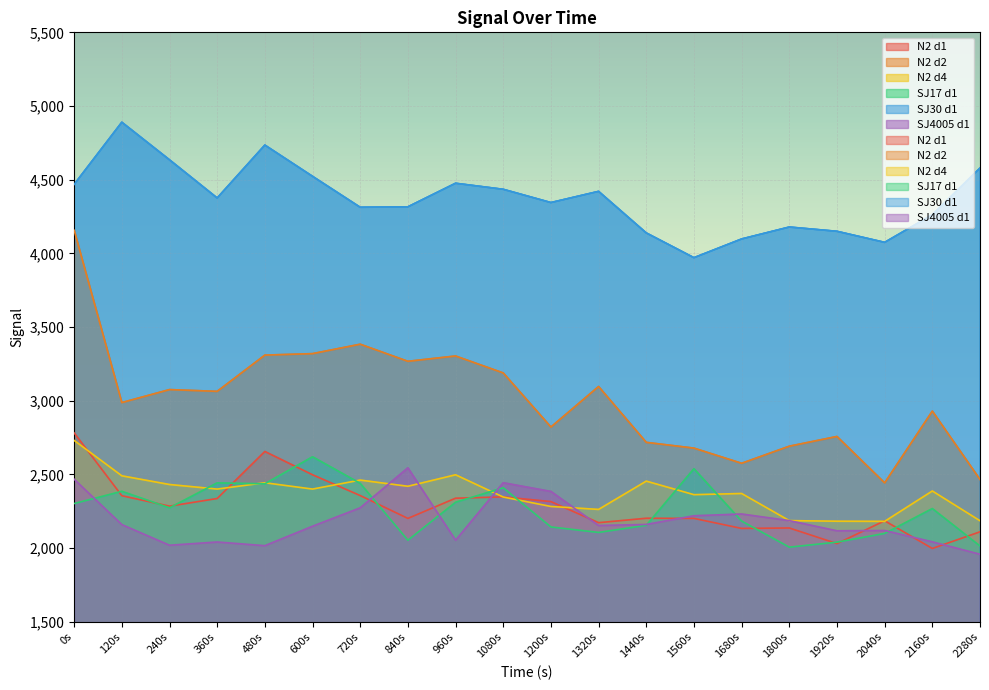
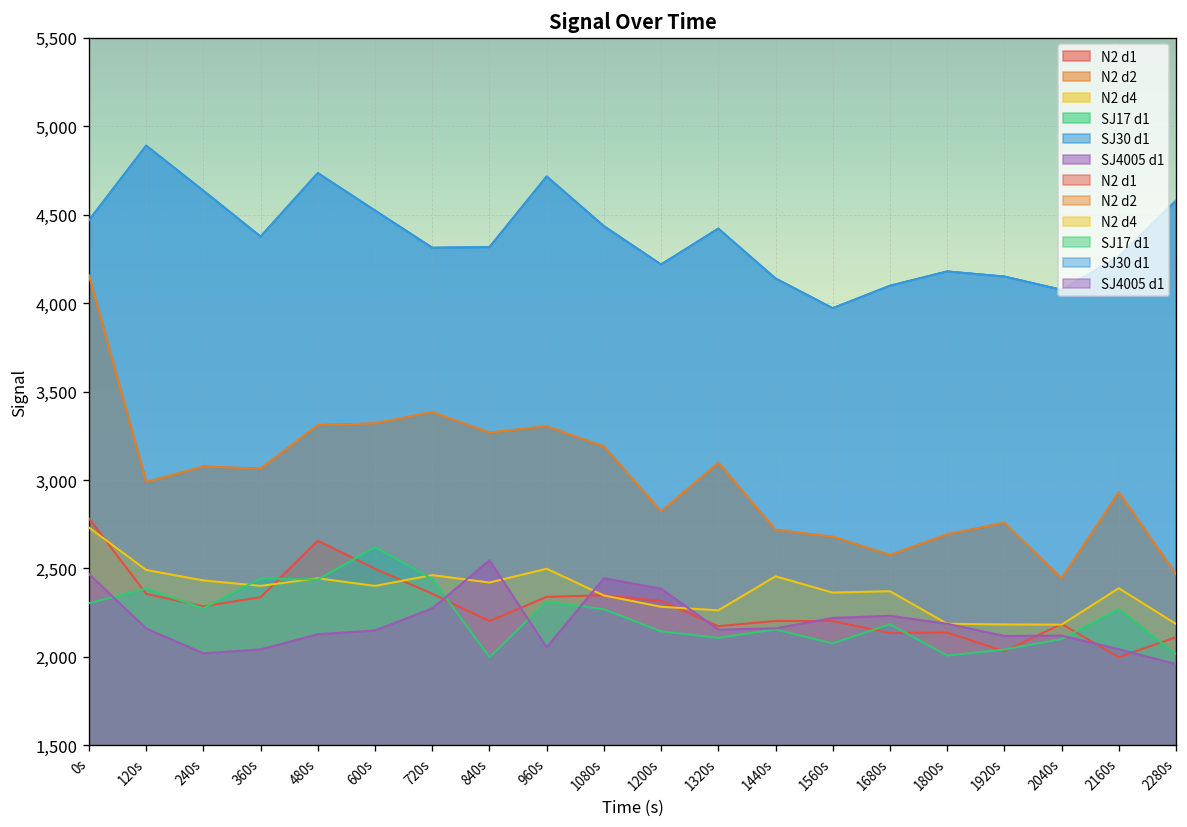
  {
    "SJ17 d1": {
      "0s": "2,300",
      "120s": "2,390",
      "360s": "2,440",
      "600s": "2,620",
      "720s": "2,440",
-     "840s": "2,050",
+     "840s": "2,000",
      "960s": "2,310",
-     "1080s": "2,410",
+     "1080s": "2,270",
      "1200s": "2,140",
      "1320s": "2,110",
-     "1560s": "2,540",
+     "1560s": "2,080",
      "1680s": "2,180",
      "1800s": "2,010",
      "2040s": "2,100",
      "2160s": "2,270",
      "2280s": "2,020"
    },
    "SJ30 d1": {
      "0s": "4,470",
      "120s": "4,890",
      "240s": "4,640",
      "360s": "4,380",
      "480s": "4,740",
      "600s": "4,520",
      "720s": "4,310",
      "840s": "4,320",
-     "960s": "4,480",
+     "960s": "4,720",
      "1080s": "4,440",
-     "1200s": "4,350",
+     "1200s": "4,220",
      "1320s": "4,420",
      "1440s": "4,140",
      "1560s": "3,970",
      "1680s": "4,100",
      "1800s": "4,180",
      "1920s": "4,150",
      "2040s": "4,080",
      "2280s": "4,580"
    },
    "SJ4005 d1": {
      "0s": "2,470",
      "120s": "2,160",
      "240s": "2,020",
      "360s": "2,040",
-     "480s": "2,020",
+     "480s": "2,130",
      "600s": "2,150",
      "720s": "2,270",
      "840s": "2,550",
      "960s": "2,050",
      "1080s": "2,440",
      "1200s": "2,390",
      "1320s": "2,150",
      "1560s": "2,220",
      "1680s": "2,230",
      "1920s": "2,120",
      "2040s": "2,120",
      "2160s": "2,040",
      "2280s": "1,960"
    }
  }
